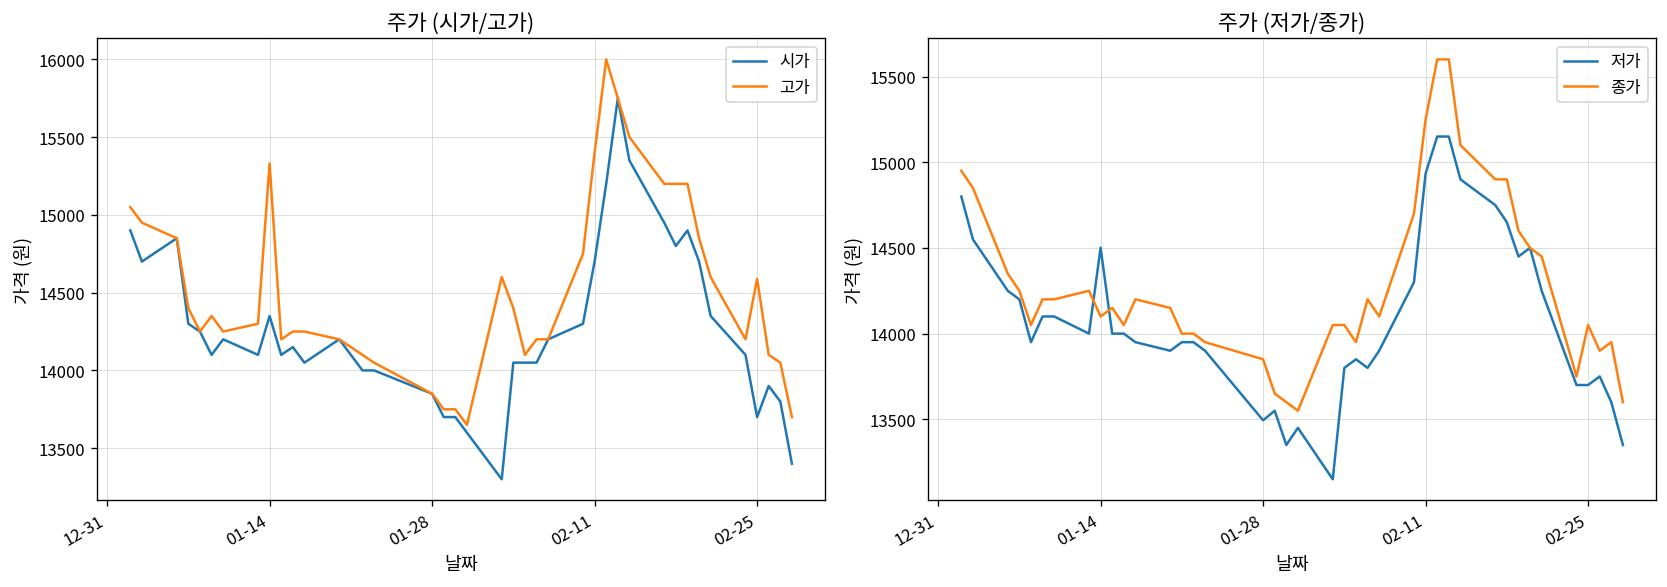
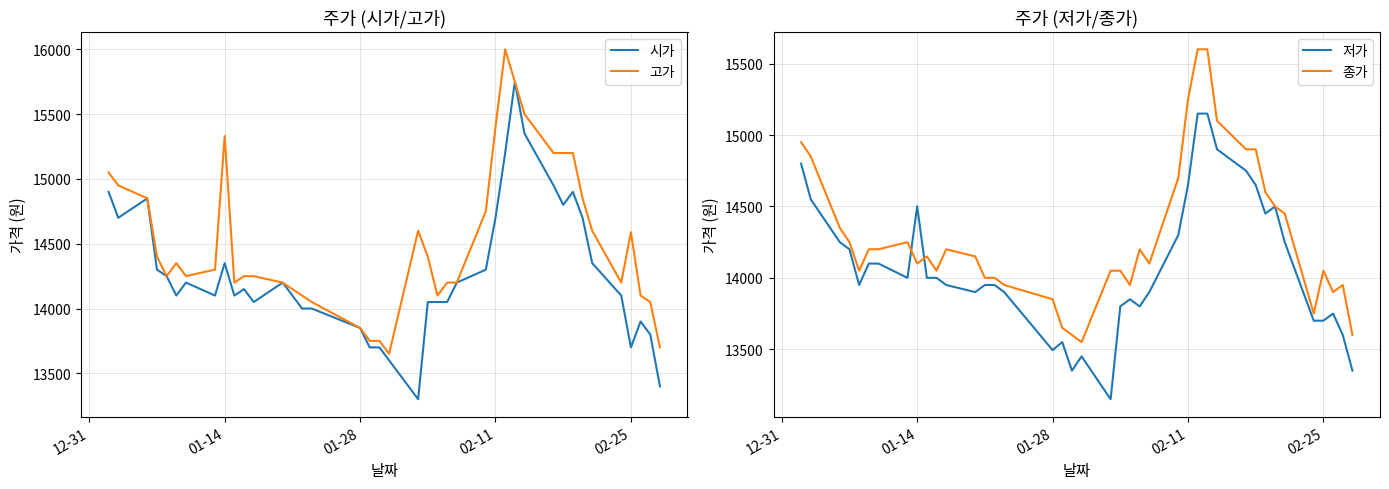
  {
    "주가 (시가/고가)": {
      "시가": {
        "01-14": 14350,
        "02-11": 14700,
        "02-25": 13700
      },
      "고가": {
        "01-14": 15330,
        "02-11": 15400,
        "02-25": 14590
      }
    },
    "주가 (저가/종가)": {
      "저가": {
        "01-14": 14500,
        "01-28": 13490,
-       "02-11": 14930,
+       "02-11": 14650,
        "02-25": 13700
      },
      "종가": {
        "01-14": 14100,
        "01-28": 13850,
        "02-11": 15250,
        "02-25": 14050
      }
    }
  }
